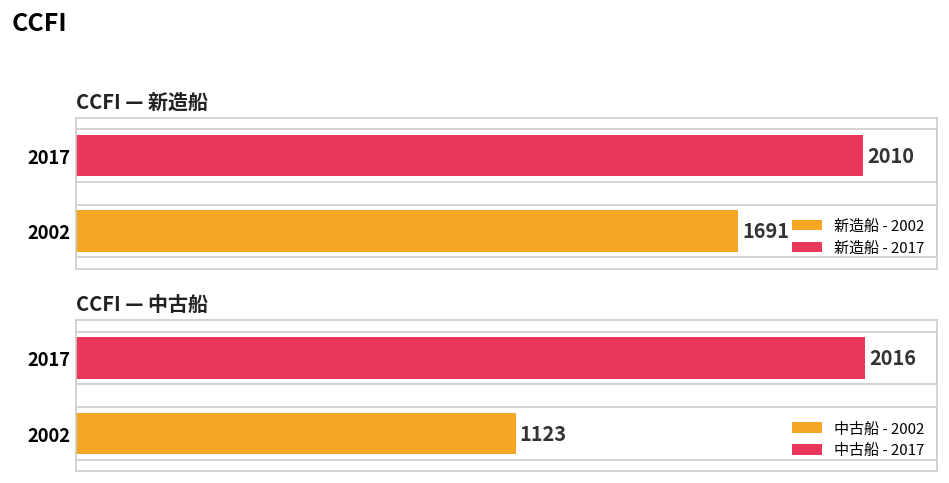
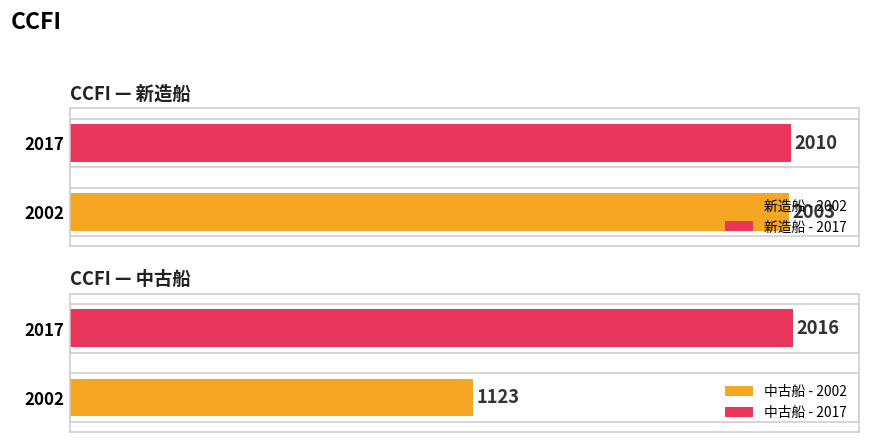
  {
    "CCFI — 新造船": {
      "2017": 2010,
-     "2002": 1691
+     "2002": 2003
    },
    "CCFI — 中古船": {
      "2017": 2016,
      "2002": 1123
    }
  }
